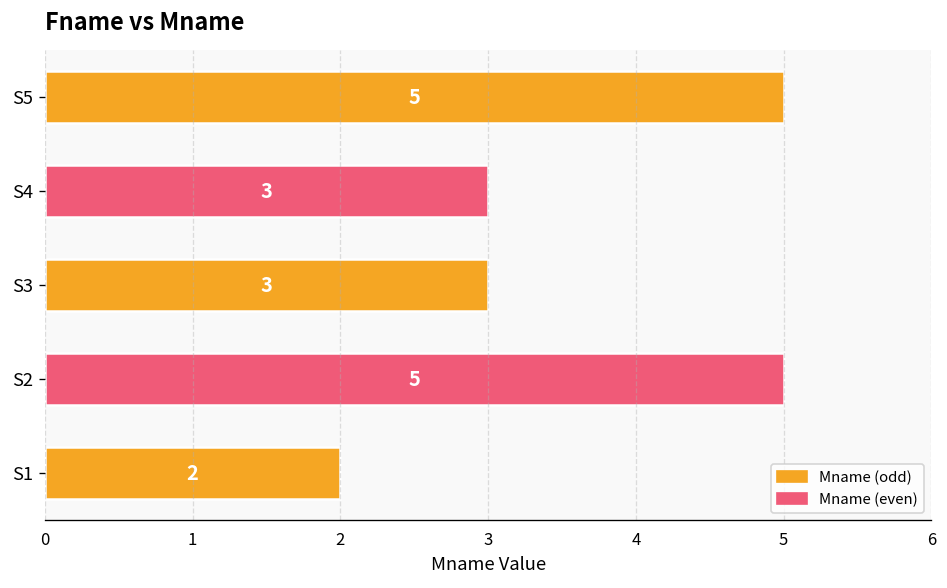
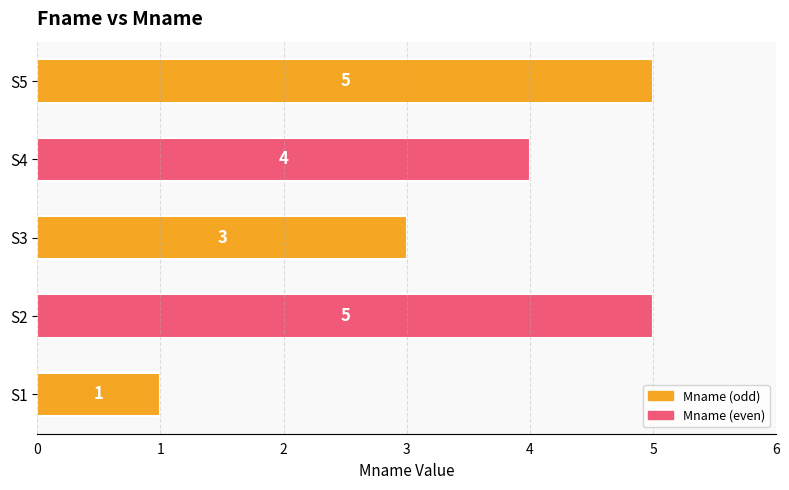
  {
    "S5": 5,
-   "S4": 3,
+   "S4": 4,
    "S3": 3,
    "S2": 5,
-   "S1": 2
+   "S1": 1
  }
